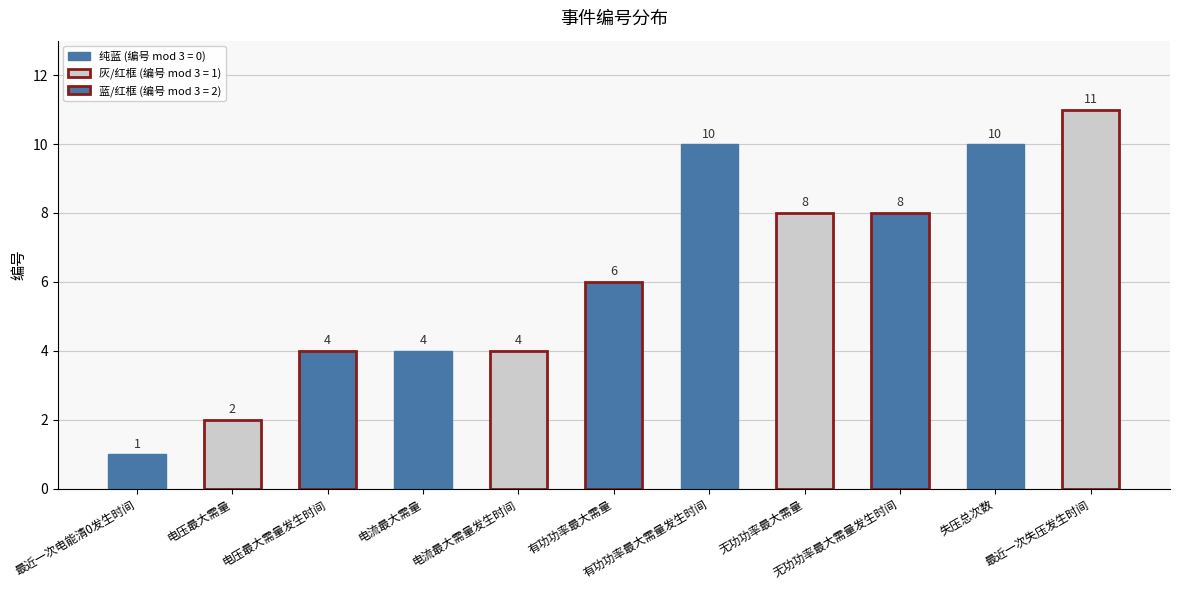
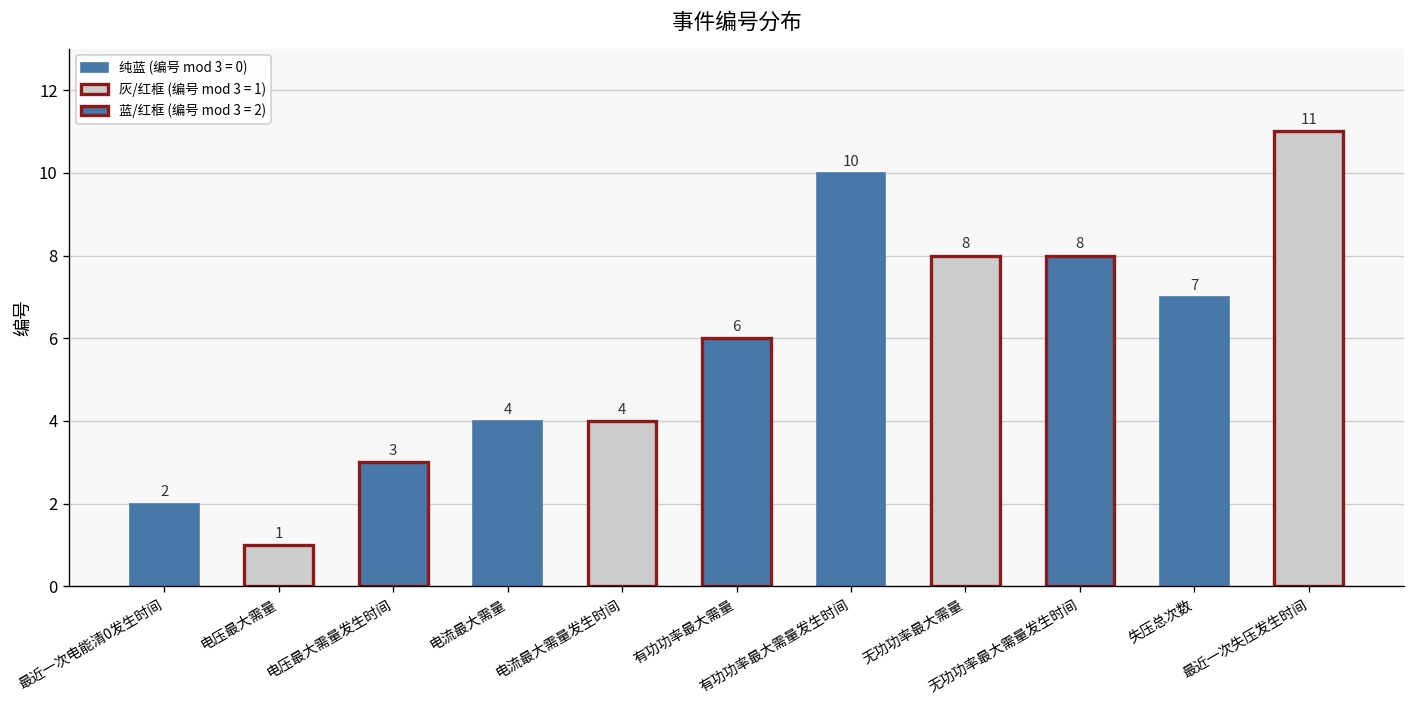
  {
-   "最近一次电能清0发生时间": 1,
-   "电压最大需量": 2,
-   "电压最大需量发生时间": 4,
+   "最近一次电能清0发生时间": 2,
+   "电压最大需量": 1,
+   "电压最大需量发生时间": 3,
    "电流最大需量": 4,
    "电流最大需量发生时间": 4,
    "有功功率最大需量": 6,
    "有功功率最大需量发生时间": 10,
    "无功功率最大需量": 8,
    "无功功率最大需量发生时间": 8,
-   "失压总次数": 10,
+   "失压总次数": 7,
    "最近一次失压发生时间": 11
  }
